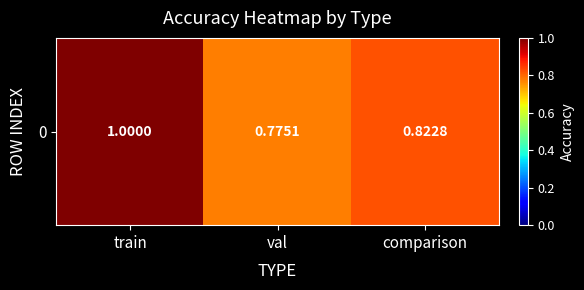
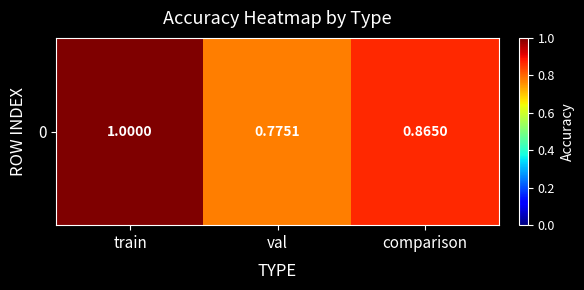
  {
    "0": {
      "train": 1.0000,
      "val": 0.7751,
-     "comparison": 0.8228
+     "comparison": 0.8650
    }
  }
